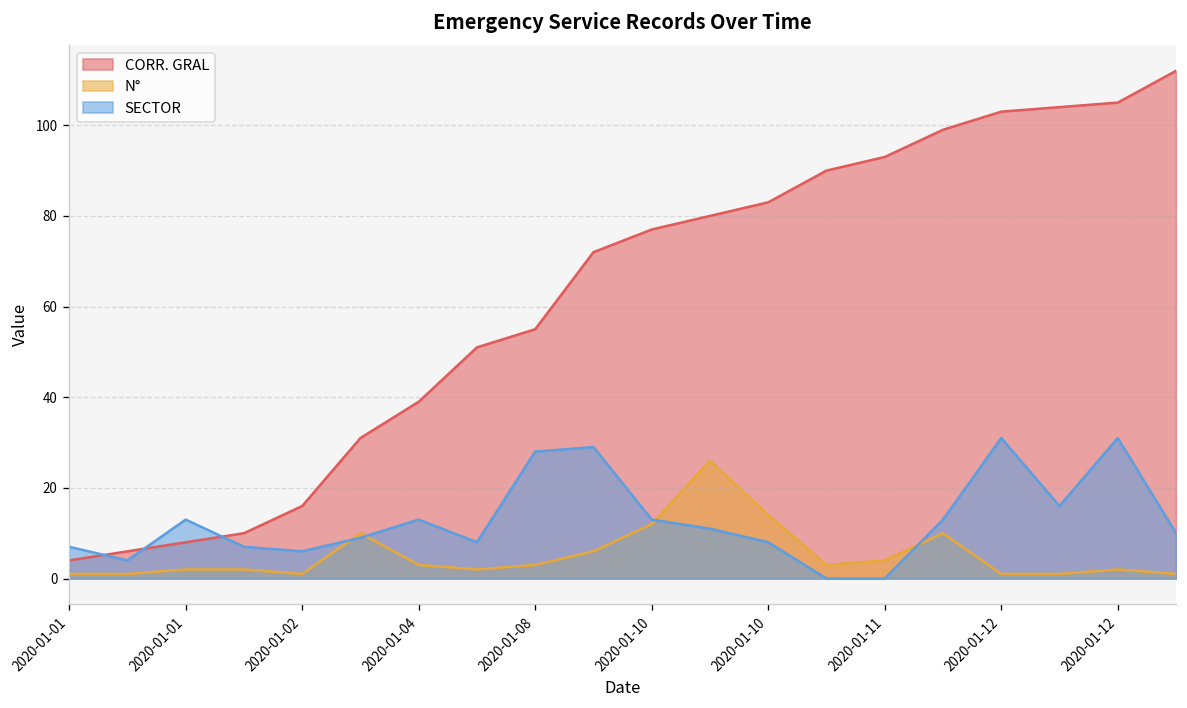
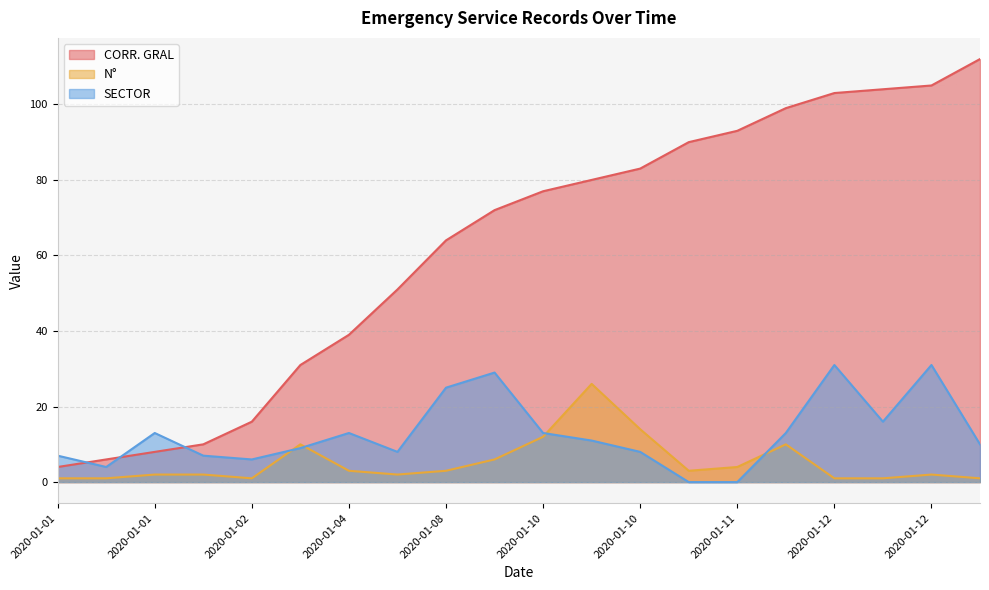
  {
    "CORR. GRAL": {
      "2020-01-02": 16,
      "2020-01-04": 39,
-     "2020-01-08": 55
+     "2020-01-08": 64
    },
    "N°": {
      "2020-01-02": 1,
      "2020-01-04": 3,
      "2020-01-08": 3
    },
    "SECTOR": {
      "2020-01-02": 6,
      "2020-01-04": 13,
-     "2020-01-08": 28
+     "2020-01-08": 25
    }
  }
